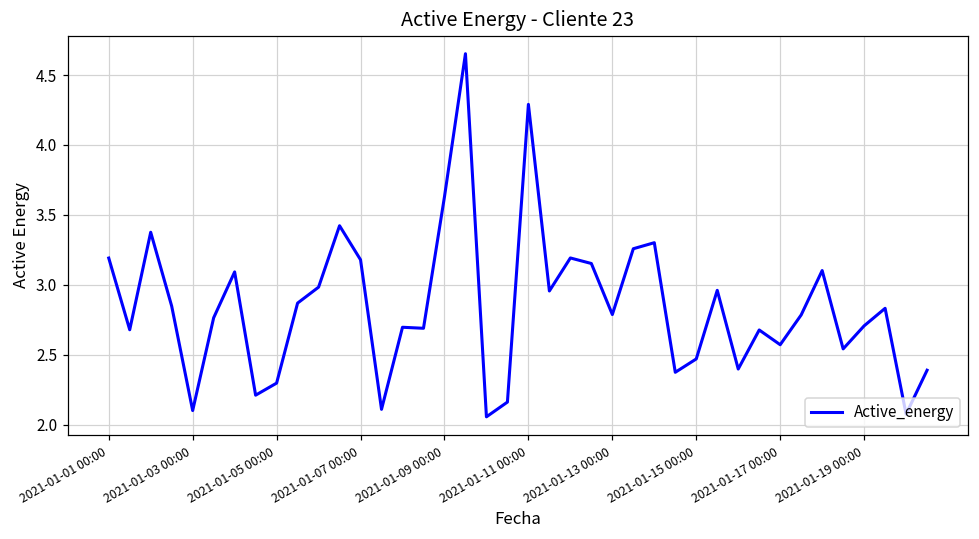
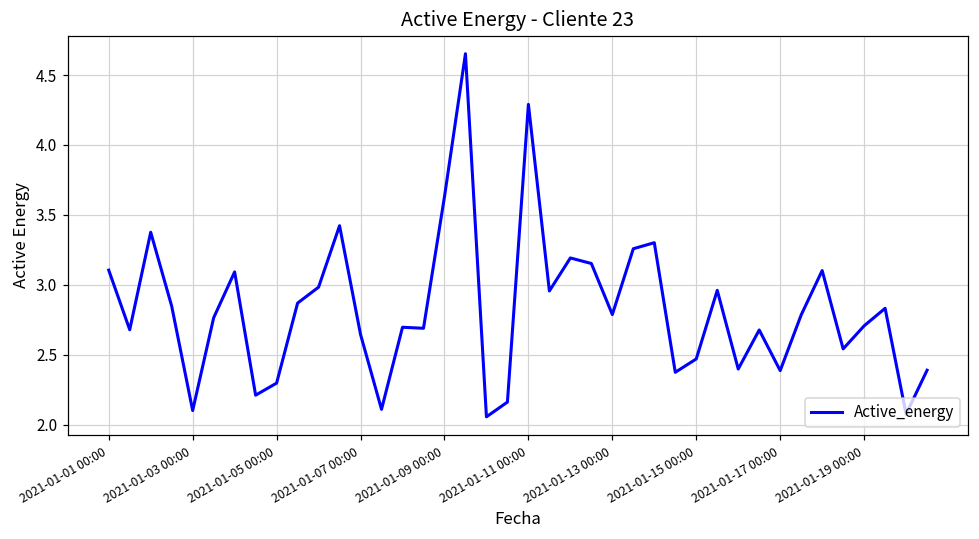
  {
-   "2021-01-01 00:00": 3.19,
+   "2021-01-01 00:00": 3.10,
    "2021-01-03 00:00": 2.10,
    "2021-01-05 00:00": 2.30,
-   "2021-01-07 00:00": 3.18,
+   "2021-01-07 00:00": 2.65,
    "2021-01-09 00:00": 3.63,
    "2021-01-11 00:00": 4.29,
    "2021-01-13 00:00": 2.79,
    "2021-01-15 00:00": 2.47,
-   "2021-01-17 00:00": 2.57,
+   "2021-01-17 00:00": 2.39,
    "2021-01-19 00:00": 2.71
  }
